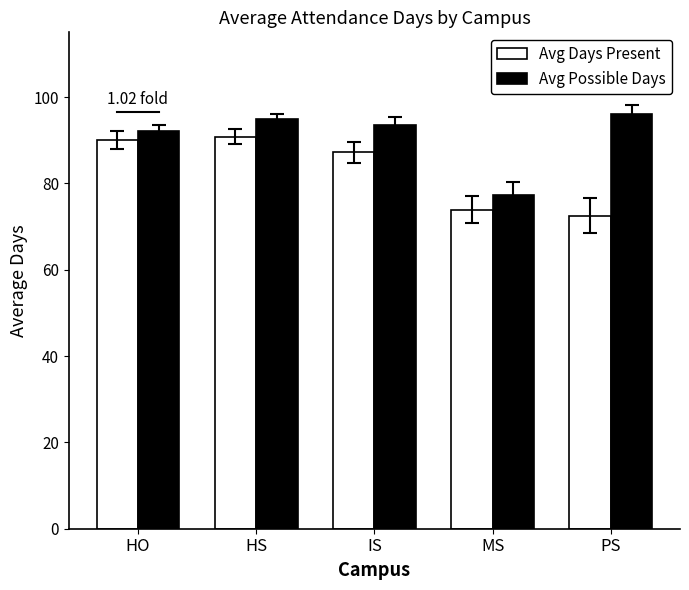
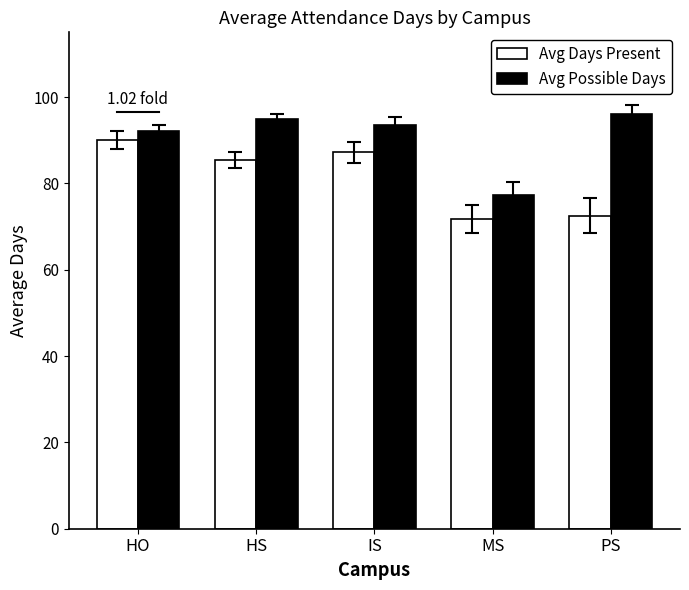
  {
    "Avg Days Present": {
      "HO": 90,
-     "HS": 91,
+     "HS": 85,
      "IS": 87,
-     "MS": 74,
+     "MS": 72,
      "PS": 73
    }
  }
